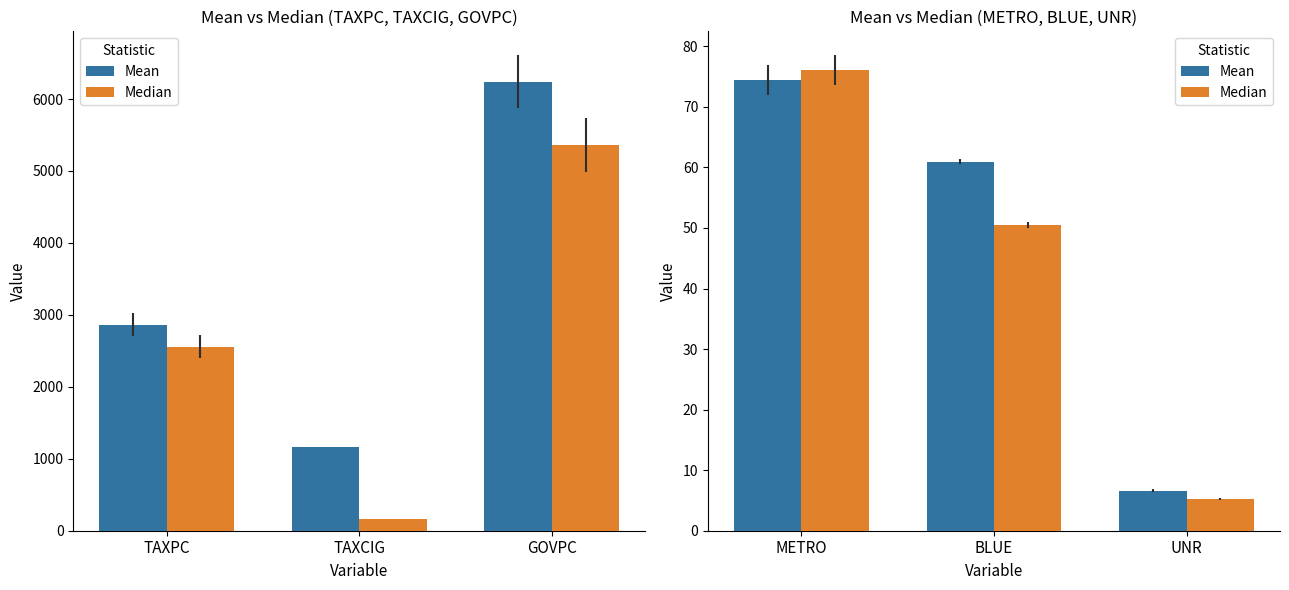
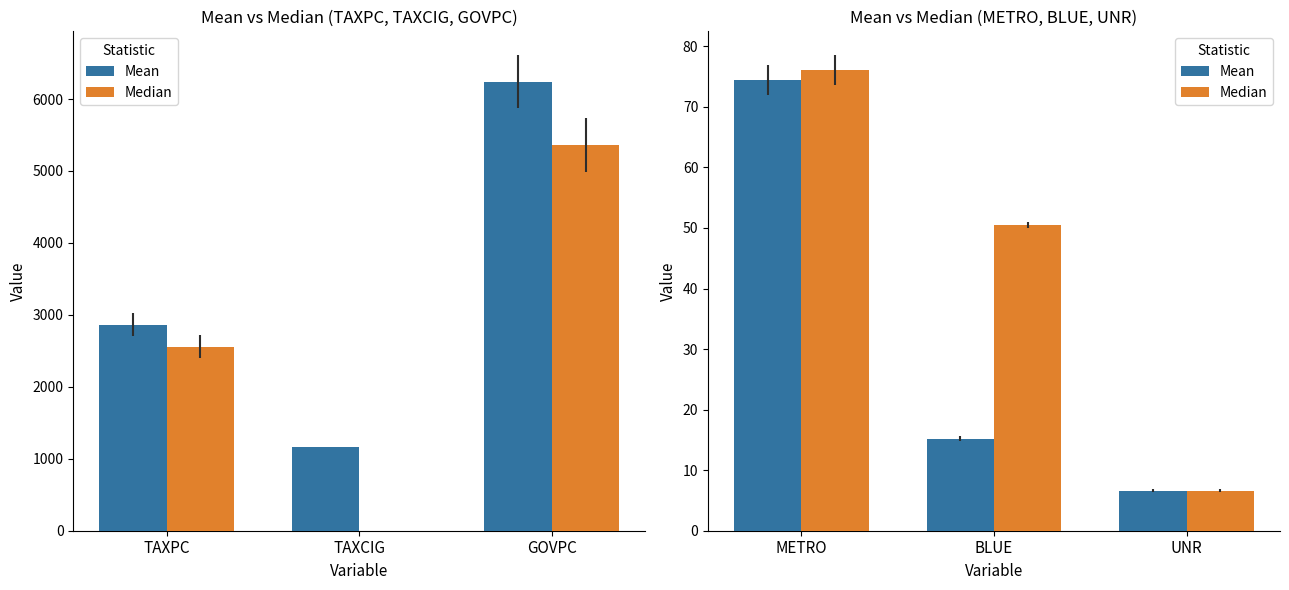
  {
    "Mean vs Median (TAXPC, TAXCIG, GOVPC)": {
      "Mean": {
        "TAXPC": 2900,
        "TAXCIG": 1200,
        "GOVPC": 6200
      },
      "Median": {
        "TAXPC": 2600,
-       "TAXCIG": 200,
+       "TAXCIG": 0,
        "GOVPC": 5400
      }
    },
    "Mean vs Median (METRO, BLUE, UNR)": {
      "Mean": {
        "METRO": 74,
-       "BLUE": 61,
+       "BLUE": 15,
        "UNR": 7
      },
      "Median": {
        "METRO": 76,
        "BLUE": 50,
-       "UNR": 5
+       "UNR": 7
      }
    }
  }
